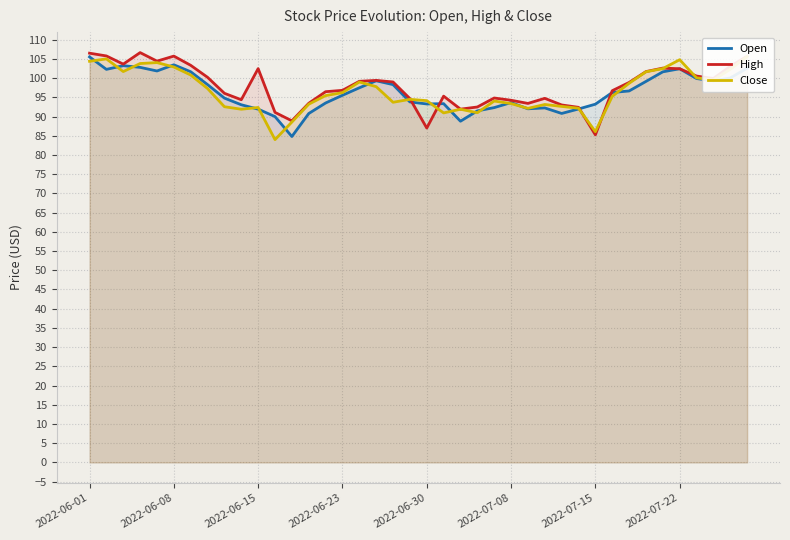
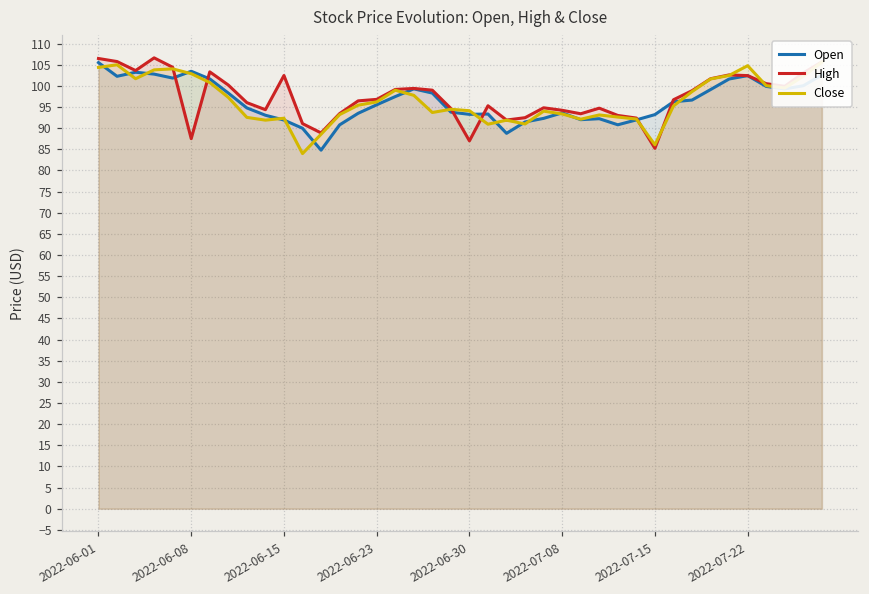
  {
    "Open": {
      "2022-06-01": 106,
      "2022-06-23": 96,
      "2022-06-30": 93,
      "2022-07-15": 93
    },
    "High": {
      "2022-06-01": 106,
-     "2022-06-08": 106,
+     "2022-06-08": 88,
      "2022-06-15": 102,
      "2022-06-30": 87,
      "2022-07-15": 85
    },
    "Close": {
      "2022-06-01": 104,
      "2022-06-30": 94,
      "2022-07-15": 86,
      "2022-07-22": 105
    }
  }
